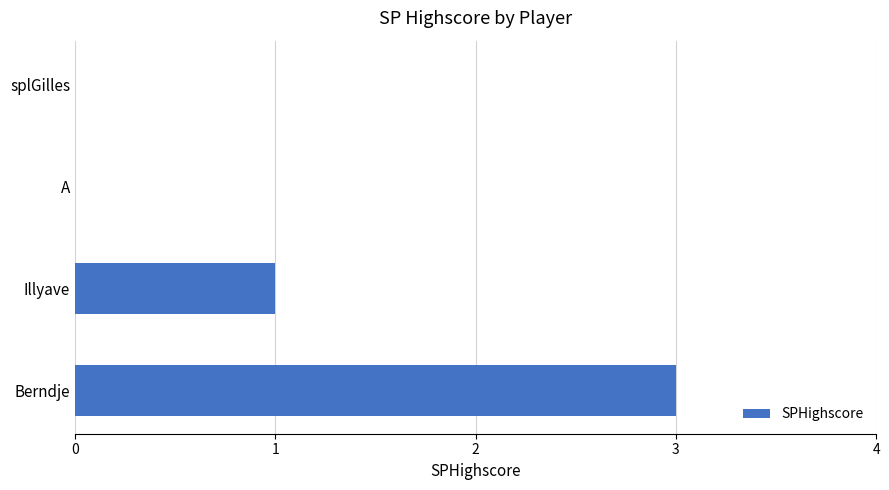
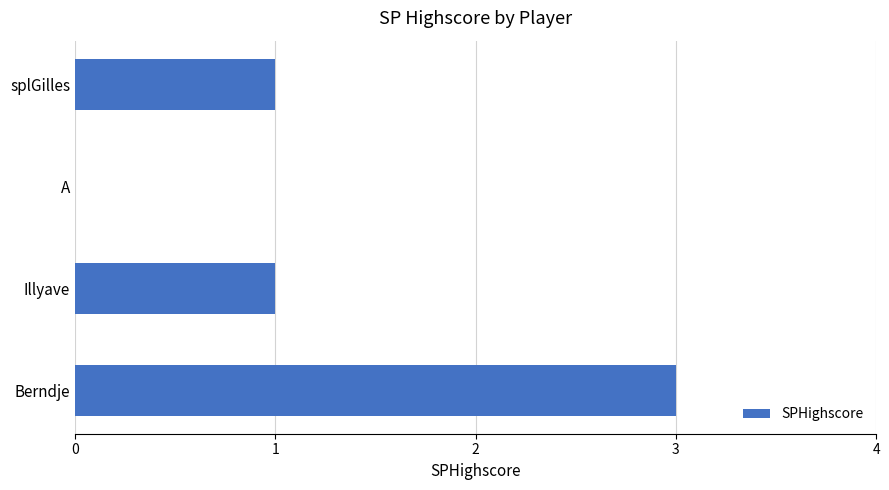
  {
-   "splGilles": 0,
+   "splGilles": 1,
    "A": 0,
    "Illyave": 1,
    "Berndje": 3
  }
